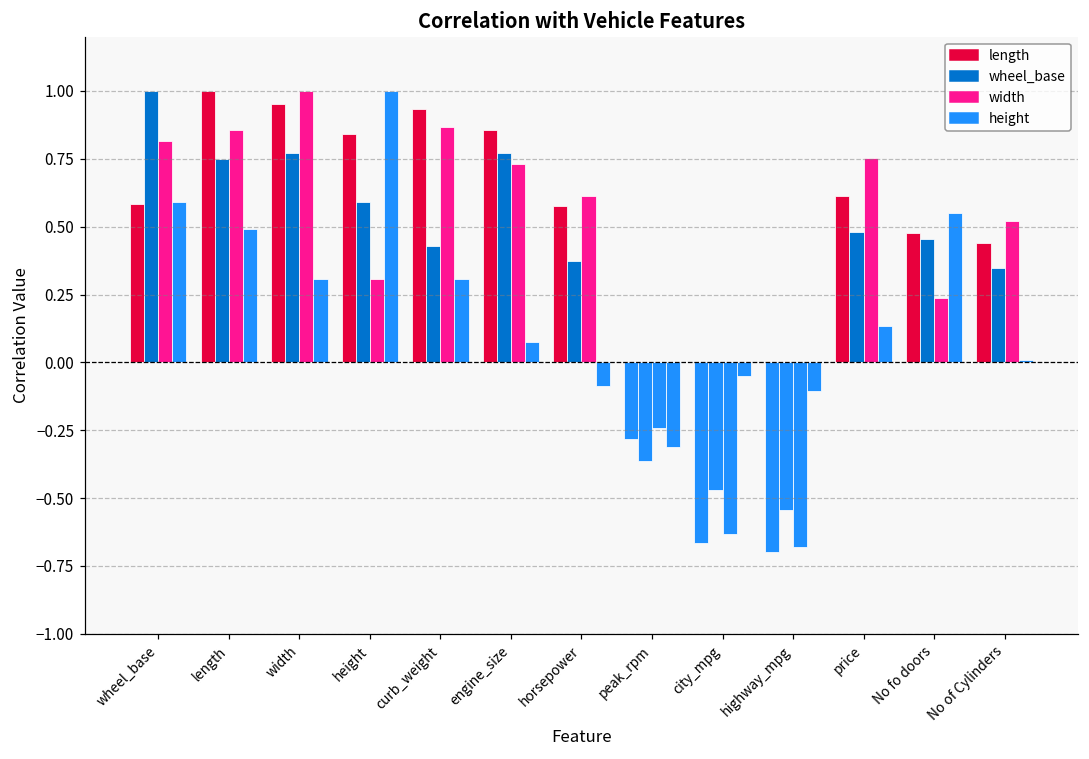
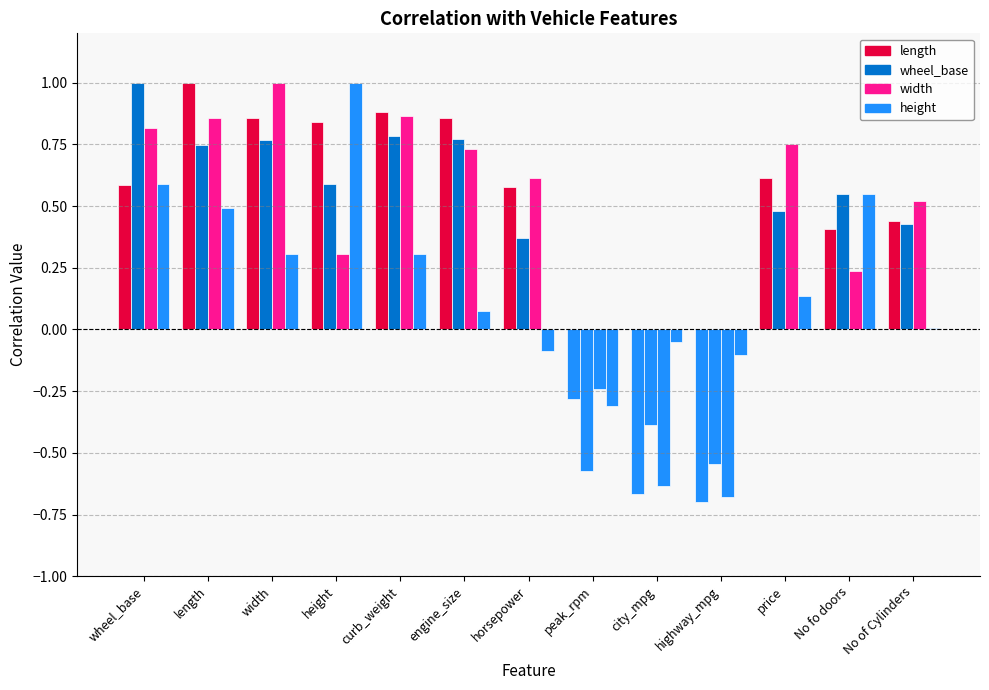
  {
    "length": {
      "wheel_base": 0.58,
      "length": 1.00,
-     "width": 0.95,
+     "width": 0.86,
      "height": 0.84,
-     "curb_weight": 0.94,
+     "curb_weight": 0.88,
      "engine_size": 0.86,
      "horsepower": 0.58,
      "peak_rpm": -0.28,
      "city_mpg": -0.67,
      "highway_mpg": -0.70,
      "price": 0.61,
-     "No fo doors": 0.48,
+     "No fo doors": 0.41,
      "No of Cylinders": 0.44
    },
    "wheel_base": {
      "wheel_base": 1.00,
      "length": 0.75,
      "width": 0.77,
      "height": 0.59,
-     "curb_weight": 0.43,
+     "curb_weight": 0.78,
      "engine_size": 0.77,
      "horsepower": 0.37,
-     "peak_rpm": -0.36,
-     "city_mpg": -0.47,
+     "peak_rpm": -0.57,
+     "city_mpg": -0.39,
      "highway_mpg": -0.54,
      "price": 0.48,
-     "No fo doors": 0.45,
-     "No of Cylinders": 0.35
+     "No fo doors": 0.55,
+     "No of Cylinders": 0.43
    },
    "width": {
      "wheel_base": 0.81,
      "length": 0.86,
      "width": 1.00,
      "height": 0.31,
      "curb_weight": 0.87,
      "engine_size": 0.73,
      "horsepower": 0.61,
      "peak_rpm": -0.24,
      "city_mpg": -0.63,
      "highway_mpg": -0.68,
      "price": 0.75,
      "No fo doors": 0.24,
      "No of Cylinders": 0.52
    },
    "height": {
      "wheel_base": 0.59,
      "length": 0.49,
      "width": 0.31,
      "height": 1.00,
      "curb_weight": 0.31,
      "engine_size": 0.07,
      "horsepower": -0.09,
      "peak_rpm": -0.31,
      "city_mpg": -0.05,
      "highway_mpg": -0.10,
      "price": 0.14,
      "No fo doors": 0.55
    }
  }
